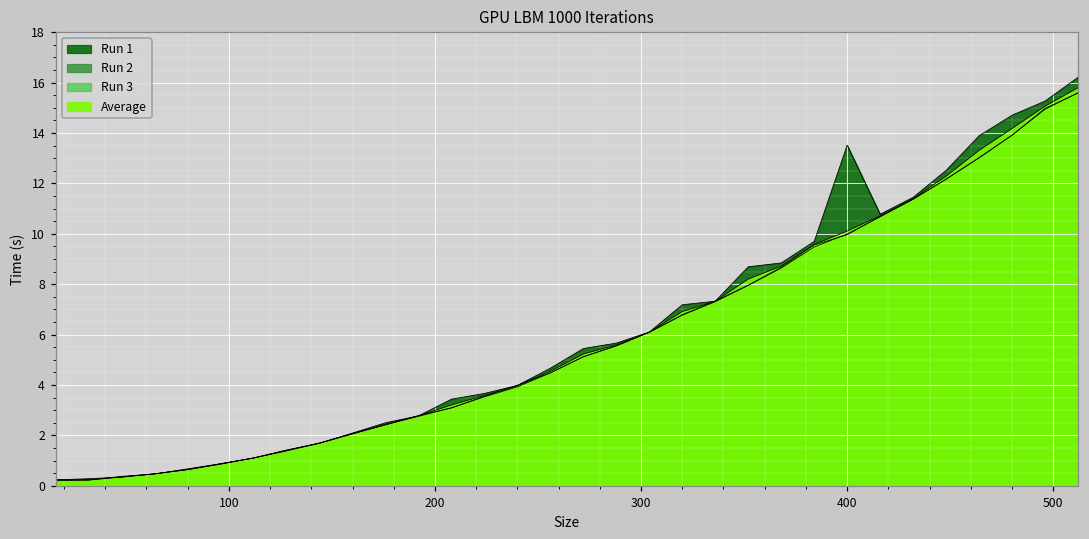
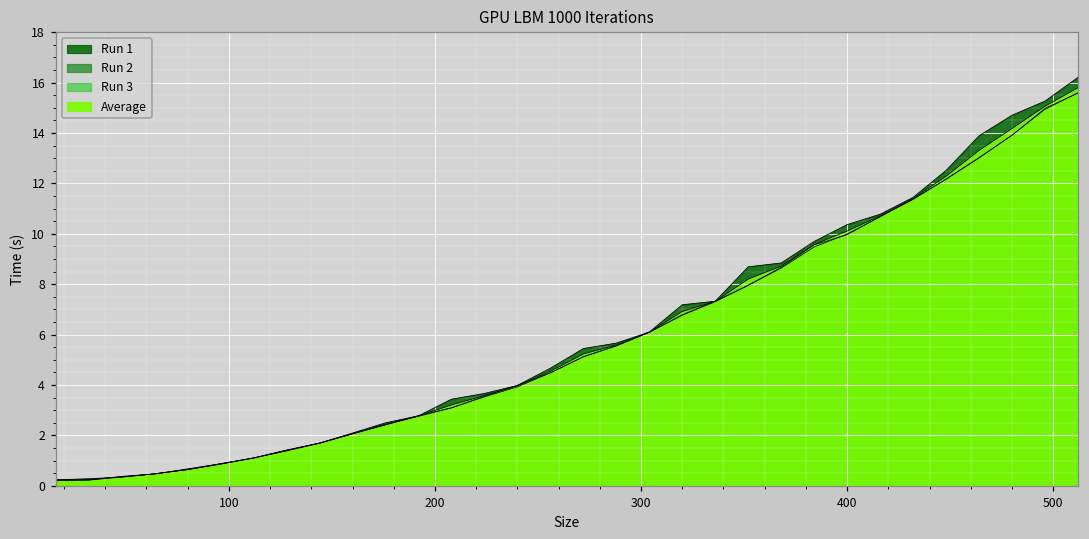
  {
    "Run 1": {
-     "400": 13.5
+     "400": 10.4
    },
    "Average": {
      "400": 10.1
    }
  }
